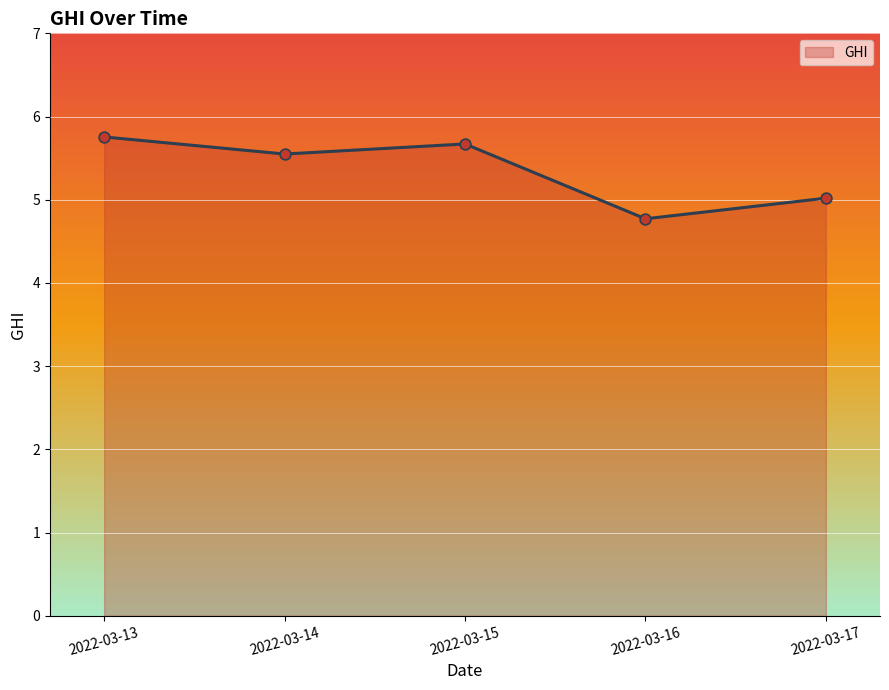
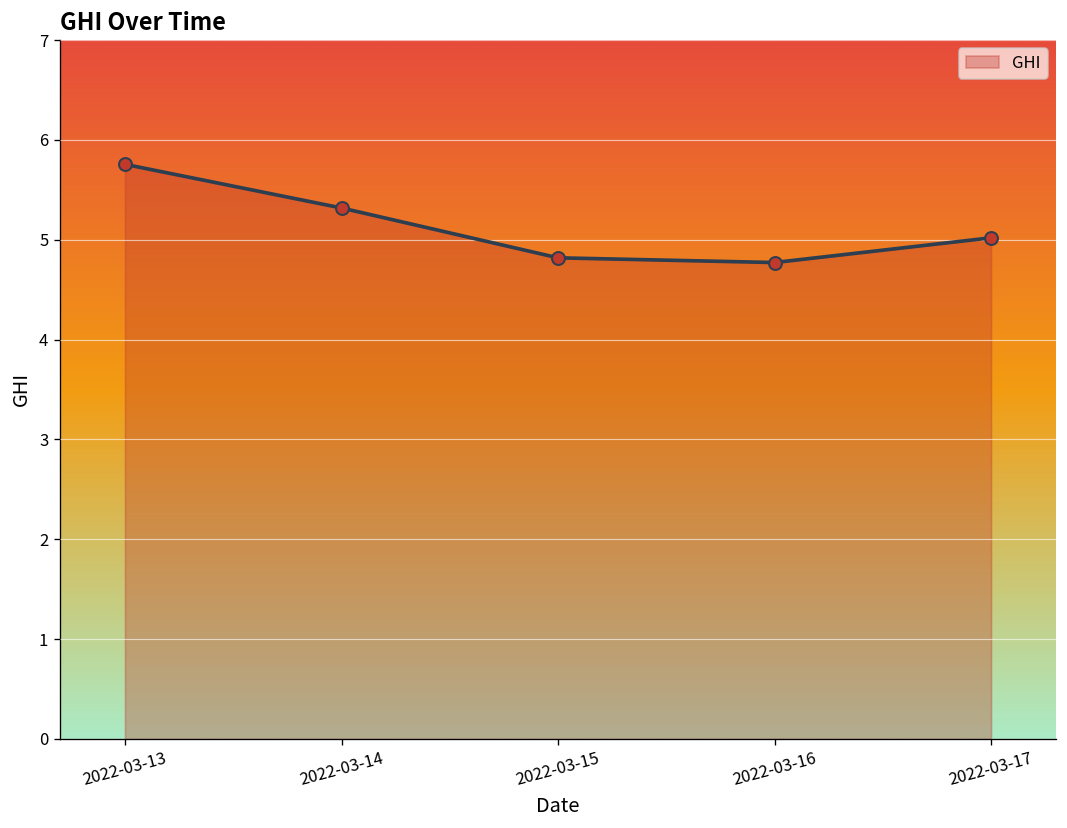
  {
    "2022-03-13": 5.8,
-   "2022-03-14": 5.5,
-   "2022-03-15": 5.7,
+   "2022-03-14": 5.3,
+   "2022-03-15": 4.8,
    "2022-03-16": 4.8,
    "2022-03-17": 5.0
  }
